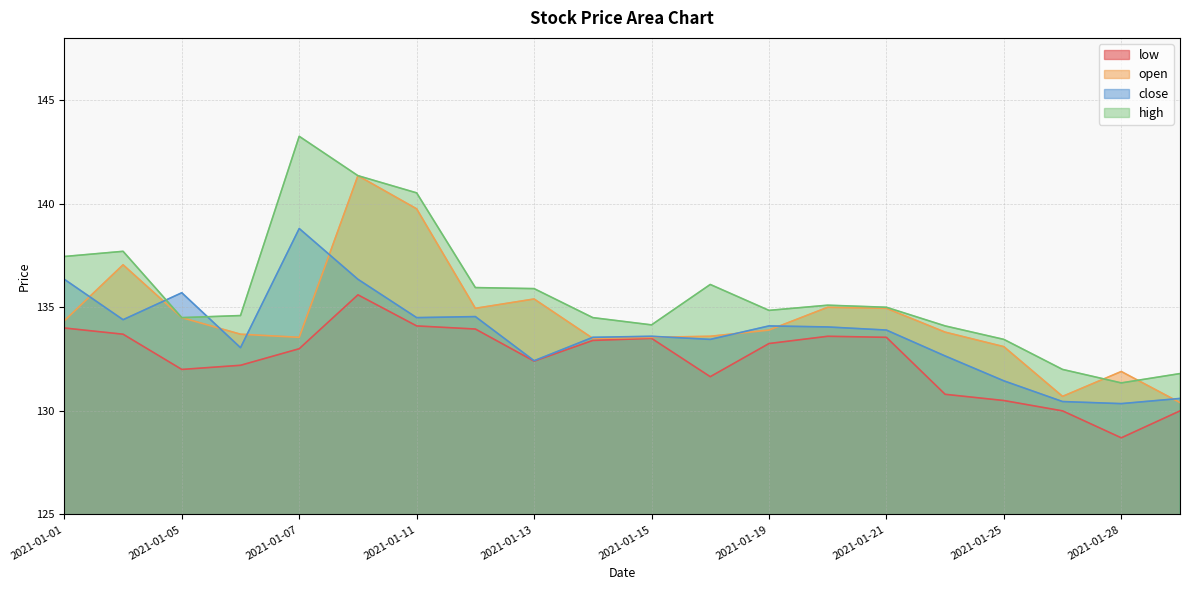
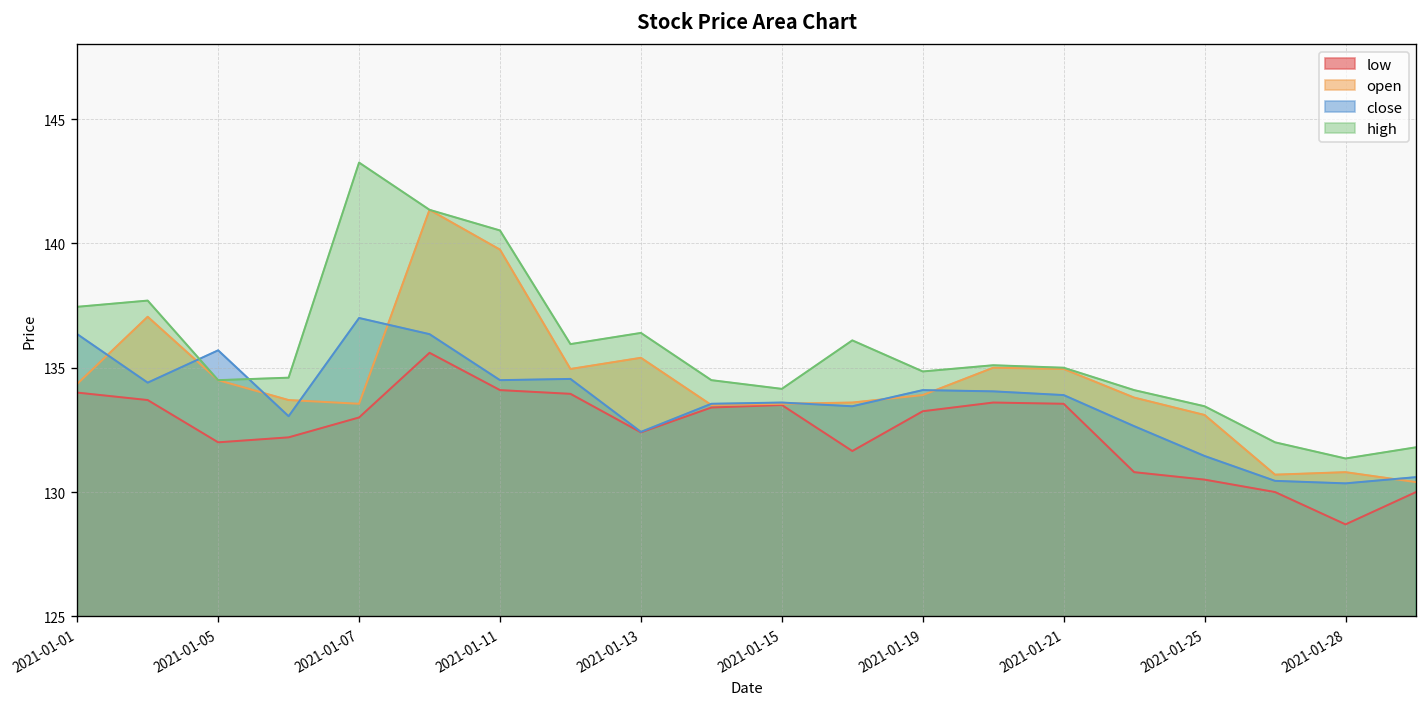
  {
    "low": {
      "2021-01-01": 134.0,
      "2021-01-05": 132.0,
      "2021-01-07": 133.0,
      "2021-01-11": 134.1,
      "2021-01-19": 133.3,
      "2021-01-21": 133.6,
      "2021-01-25": 130.5,
      "2021-01-28": 128.7
    },
    "open": {
      "2021-01-01": 134.4,
      "2021-01-07": 133.6,
      "2021-01-11": 139.8,
      "2021-01-13": 135.4,
      "2021-01-19": 133.9,
      "2021-01-25": 133.1,
-     "2021-01-28": 131.9
+     "2021-01-28": 130.8
    },
    "close": {
      "2021-01-01": 136.4,
      "2021-01-05": 135.7,
-     "2021-01-07": 138.8,
+     "2021-01-07": 137.0,
      "2021-01-11": 134.5,
      "2021-01-19": 134.1,
      "2021-01-21": 133.9,
      "2021-01-25": 131.5,
      "2021-01-28": 130.4
    },
    "high": {
      "2021-01-01": 137.5,
      "2021-01-07": 143.3,
      "2021-01-11": 140.5,
-     "2021-01-13": 135.9,
+     "2021-01-13": 136.4,
      "2021-01-15": 134.2,
      "2021-01-19": 134.9,
      "2021-01-25": 133.5,
      "2021-01-28": 131.4
    }
  }
